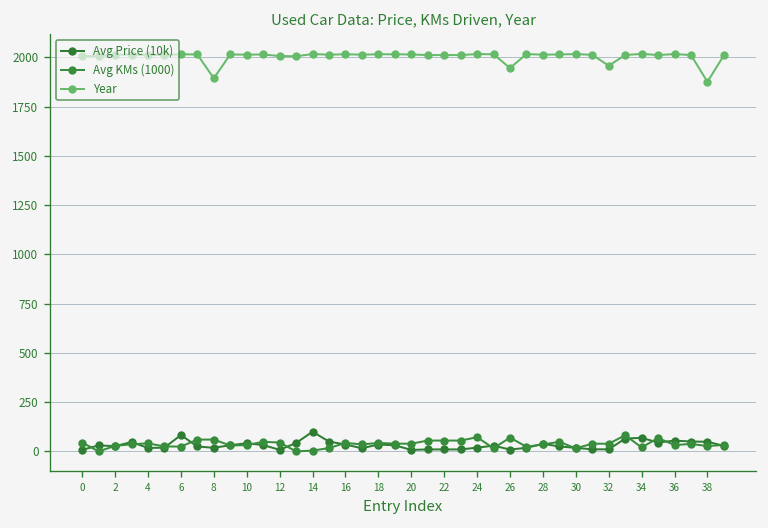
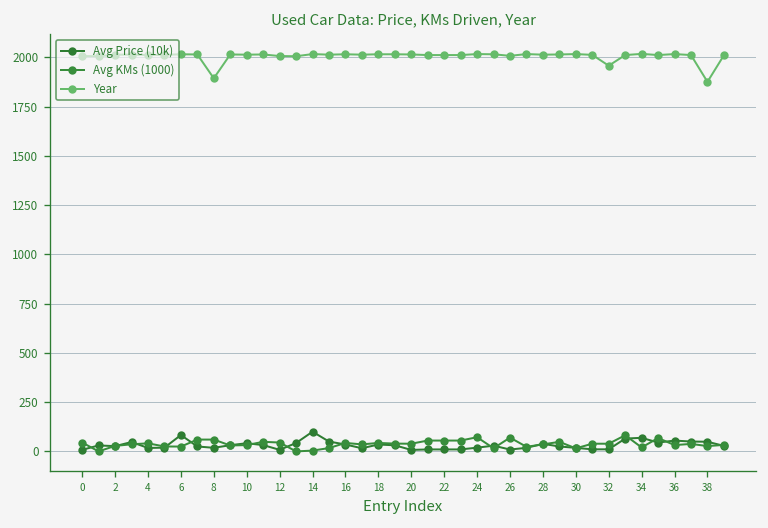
  {
    "Year": {
      "6": 2020,
      "8": 1890,
      "10": 2010,
      "12": 2010,
      "14": 2020,
      "16": 2020,
      "18": 2020,
      "20": 2020,
      "22": 2010,
      "24": 2020,
-     "26": 1950,
+     "26": 2010,
      "28": 2010,
      "30": 2020,
      "32": 1960,
      "34": 2020,
      "36": 2020,
      "38": 1880
    }
  }
